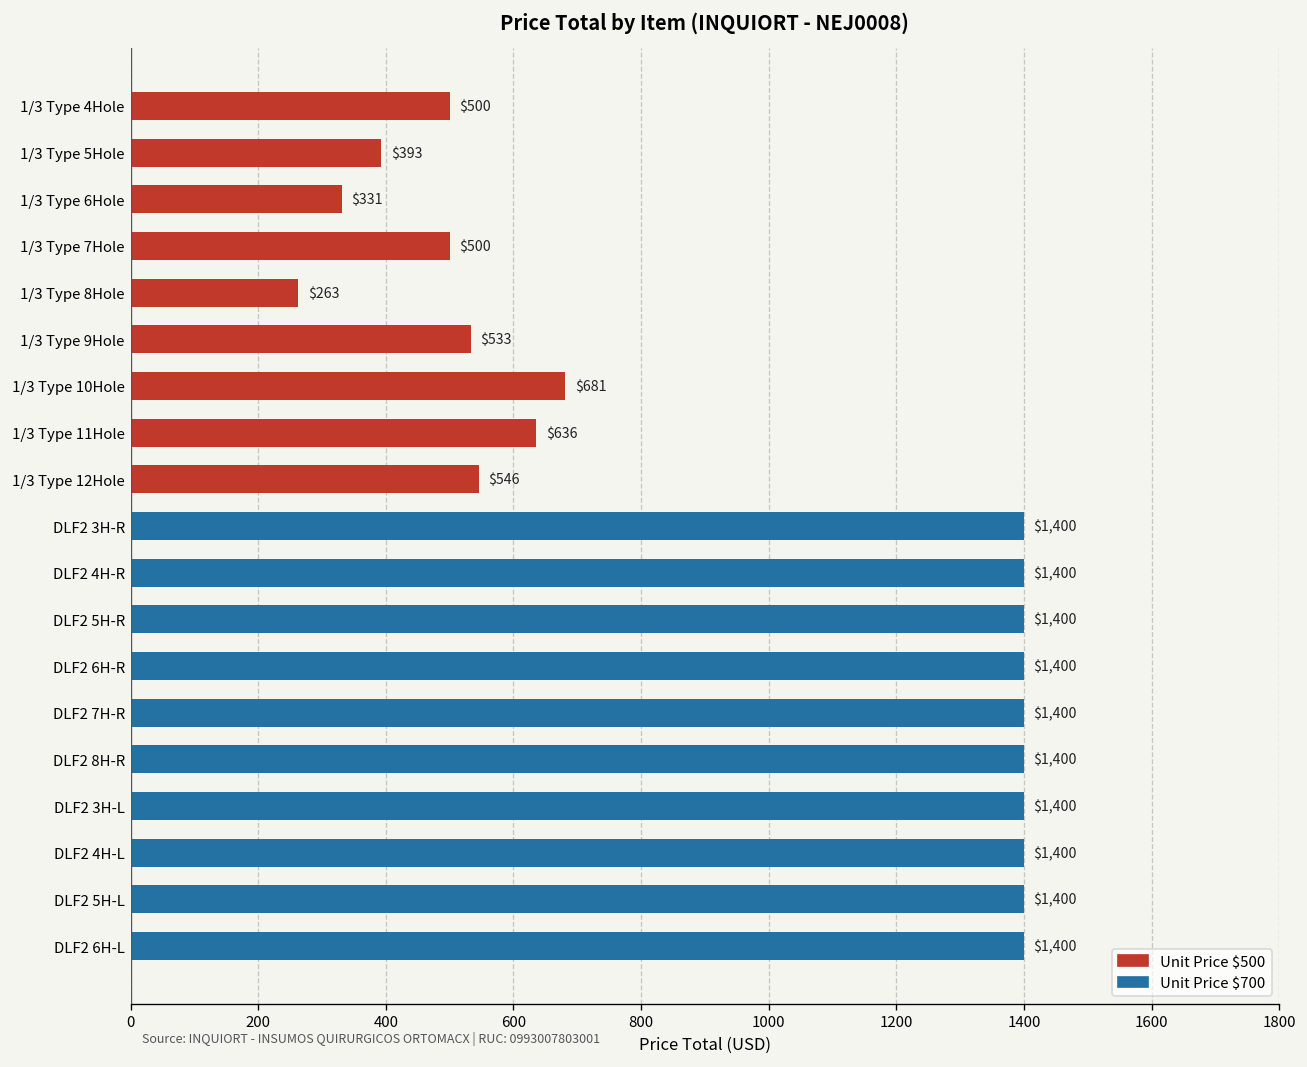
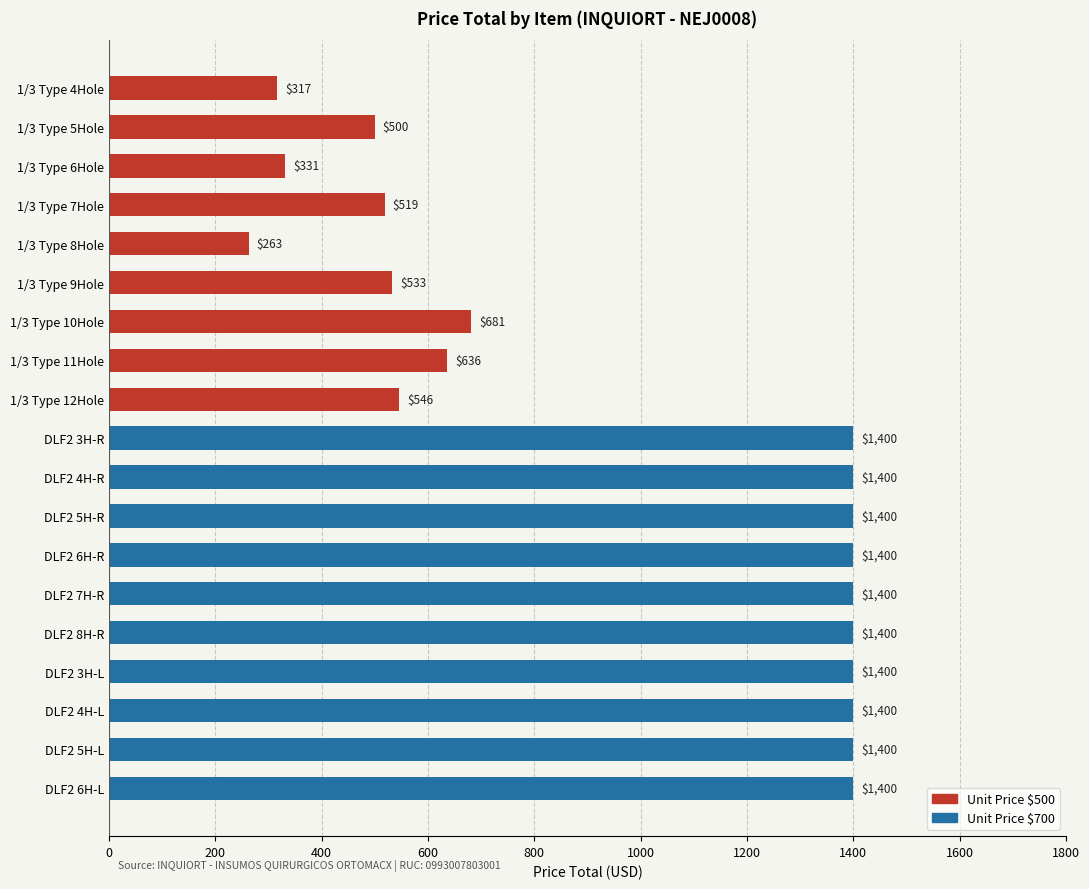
  {
-   "1/3 Type 4Hole": "$500",
-   "1/3 Type 5Hole": "$393",
+   "1/3 Type 4Hole": "$317",
+   "1/3 Type 5Hole": "$500",
    "1/3 Type 6Hole": "$331",
-   "1/3 Type 7Hole": "$500",
+   "1/3 Type 7Hole": "$519",
    "1/3 Type 8Hole": "$263",
    "1/3 Type 9Hole": "$533",
    "1/3 Type 10Hole": "$681",
    "1/3 Type 11Hole": "$636",
    "1/3 Type 12Hole": "$546",
    "DLF2 3H-R": "$1,400",
    "DLF2 4H-R": "$1,400",
    "DLF2 5H-R": "$1,400",
    "DLF2 6H-R": "$1,400",
    "DLF2 7H-R": "$1,400",
    "DLF2 8H-R": "$1,400",
    "DLF2 3H-L": "$1,400",
    "DLF2 4H-L": "$1,400",
    "DLF2 5H-L": "$1,400",
    "DLF2 6H-L": "$1,400"
  }
